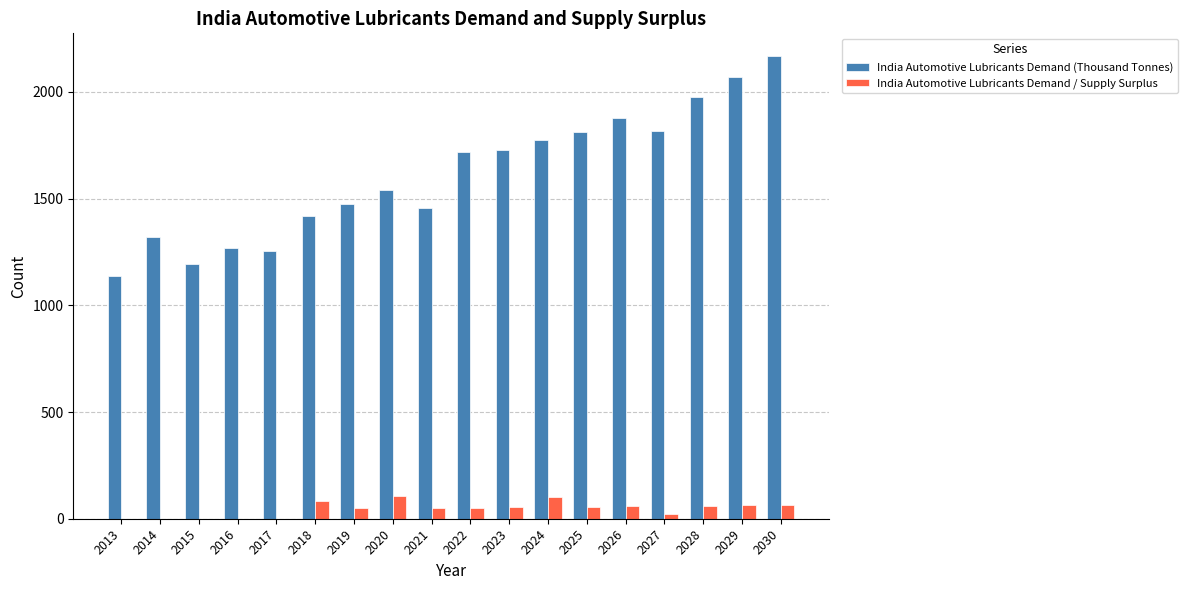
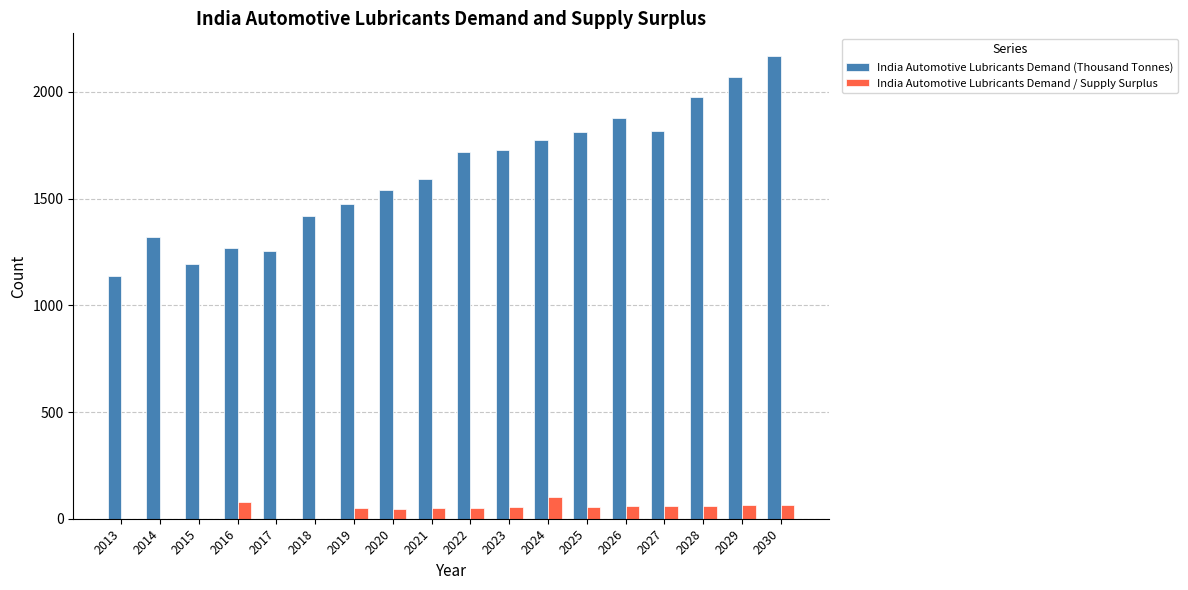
  {
    "India Automotive Lubricants Demand (Thousand Tonnes)": {
      "2013": 1140,
      "2014": 1320,
      "2015": 1190,
      "2016": 1270,
      "2017": 1260,
      "2018": 1420,
      "2019": 1470,
      "2020": 1540,
-     "2021": 1460,
+     "2021": 1590,
      "2022": 1720,
      "2023": 1730,
      "2024": 1770,
      "2025": 1810,
      "2026": 1880,
      "2027": 1820,
      "2028": 1970,
      "2029": 2070,
      "2030": 2170
    },
    "India Automotive Lubricants Demand / Supply Surplus": {
      "2013": 0,
      "2014": 0,
      "2015": 0,
-     "2016": 0,
+     "2016": 80,
      "2017": 0,
-     "2018": 90,
+     "2018": 0,
      "2019": 50,
-     "2020": 110,
+     "2020": 50,
      "2021": 50,
      "2022": 50,
      "2023": 50,
      "2024": 100,
      "2025": 60,
      "2026": 60,
-     "2027": 20,
+     "2027": 60,
      "2028": 60,
      "2029": 60,
      "2030": 70
    }
  }
